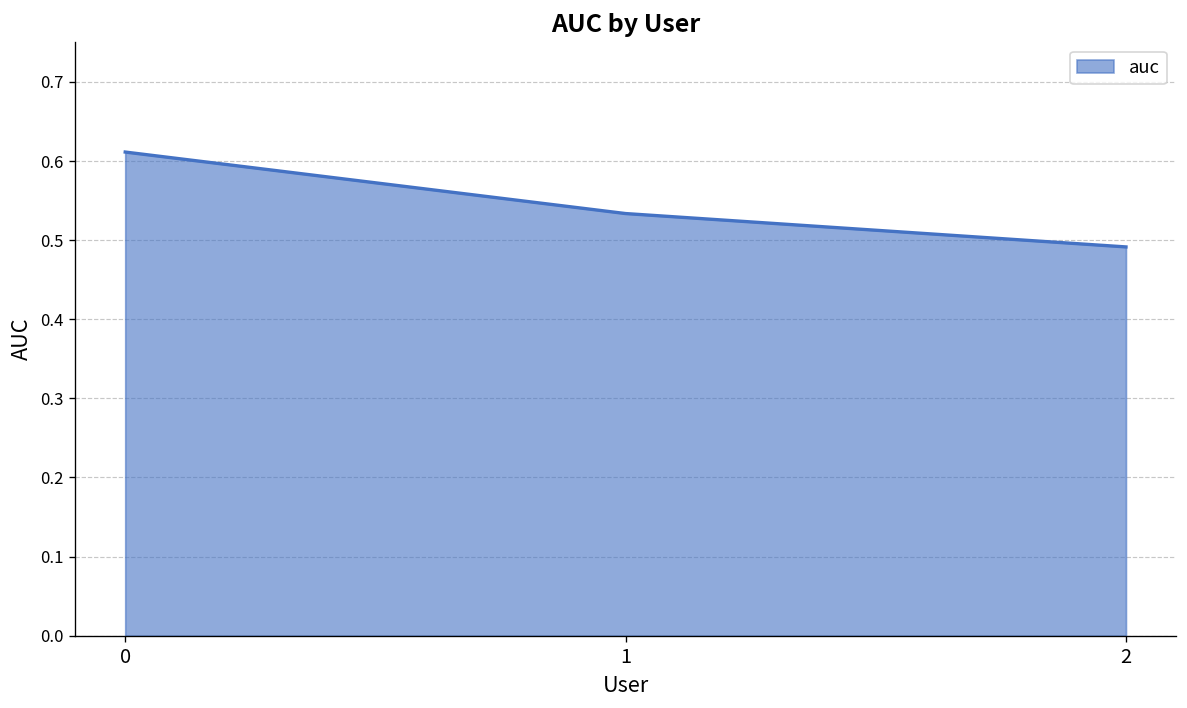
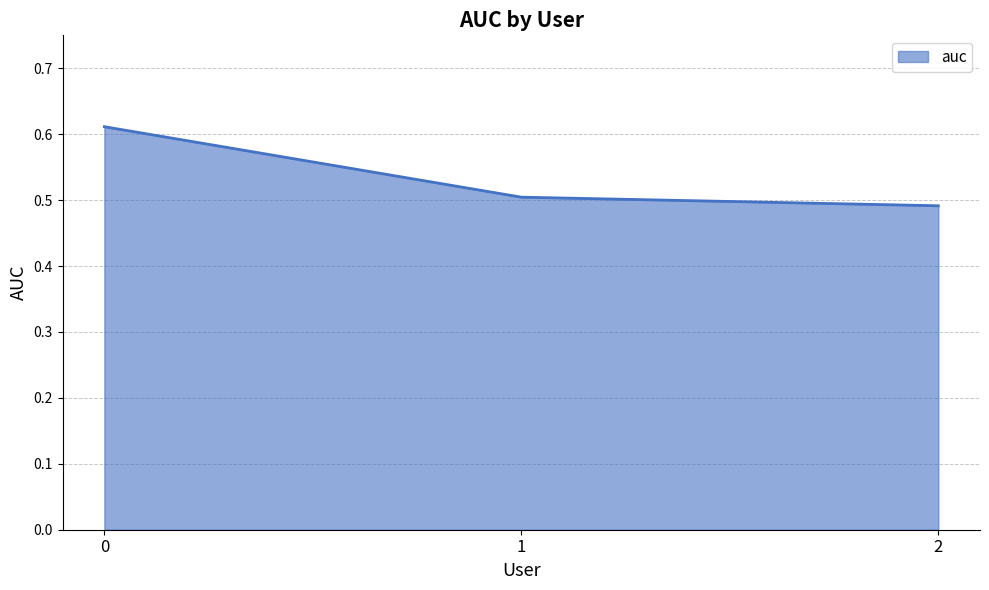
  {
    "0": 0.61,
-   "1": 0.53,
+   "1": 0.50,
    "2": 0.49
  }
